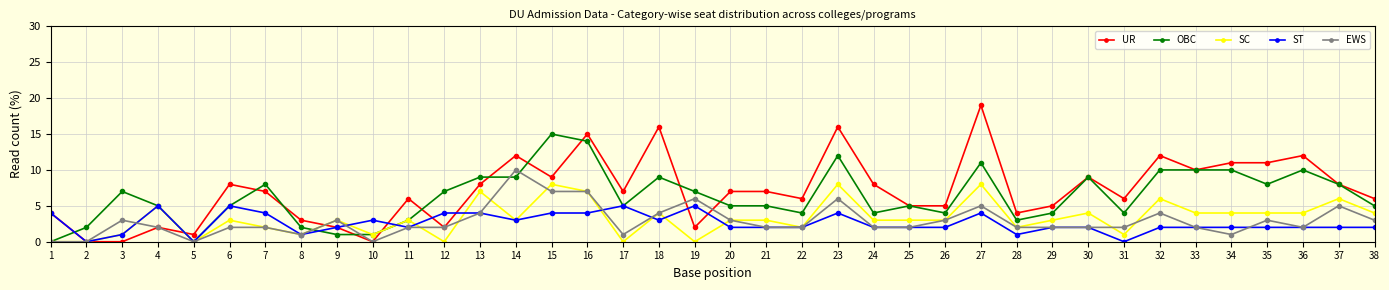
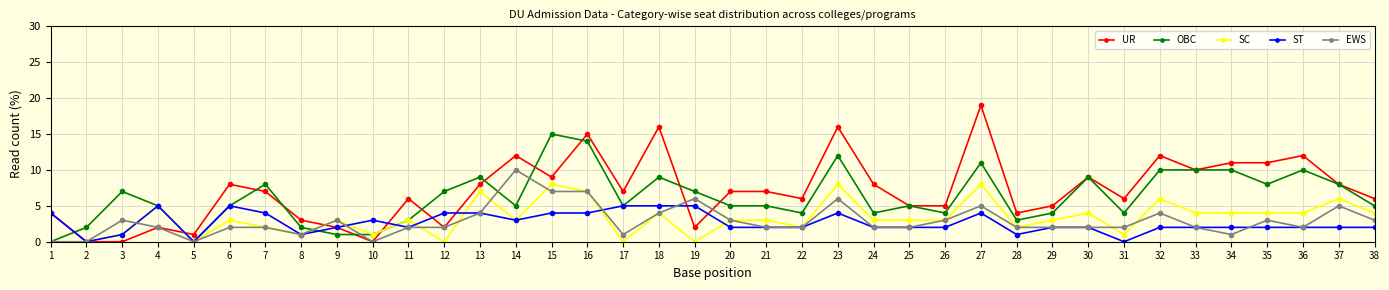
  {
    "UR": {
      "3": 0,
      "5": 1,
      "6": 8,
      "7": 7,
      "8": 3,
      "11": 6,
      "13": 8,
      "14": 12,
      "15": 9,
      "16": 15,
      "17": 7,
      "18": 16,
      "19": 2,
      "20": 7,
      "21": 7,
      "22": 6,
      "23": 16,
      "24": 8,
      "26": 5,
      "27": 19,
      "28": 4,
      "29": 5,
      "31": 6,
      "32": 12,
      "34": 11,
      "35": 11,
      "36": 12,
      "38": 6
    },
    "OBC": {
      "2": 2,
      "3": 7,
      "7": 8,
      "8": 2,
      "9": 1,
      "12": 7,
      "13": 9,
-     "14": 9,
+     "14": 5,
      "15": 15,
      "16": 14,
      "18": 9,
      "19": 7,
      "20": 5,
      "21": 5,
      "22": 4,
      "23": 12,
      "24": 4,
      "26": 4,
      "27": 11,
      "28": 3,
      "29": 4,
      "31": 4,
      "32": 10,
      "34": 10,
      "35": 8,
      "36": 10,
      "38": 5
    },
    "SC": {
      "6": 3,
      "12": 0,
      "13": 7,
      "15": 8,
      "17": 0,
      "19": 0,
      "21": 3,
      "23": 8,
      "24": 3,
      "25": 3,
      "27": 8,
      "29": 3,
      "30": 4,
      "31": 1,
      "32": 6,
      "33": 4,
      "34": 4,
      "35": 4,
      "36": 4,
      "37": 6,
      "38": 4
    },
    "ST": {
      "7": 4,
      "10": 3,
      "12": 4,
      "15": 4,
      "16": 4,
-     "18": 3,
+     "18": 5,
      "19": 5,
      "20": 2,
      "23": 4,
      "26": 2,
      "27": 4,
      "28": 1,
      "31": 0,
      "32": 2,
      "34": 2,
      "35": 2,
      "37": 2,
      "38": 2
    },
    "EWS": {
      "3": 3,
      "6": 2,
      "14": 10,
      "15": 7,
      "17": 1,
      "19": 6,
      "23": 6,
      "27": 5,
      "31": 2,
      "32": 4,
      "34": 1,
      "35": 3,
      "37": 5,
      "38": 3
    }
  }
